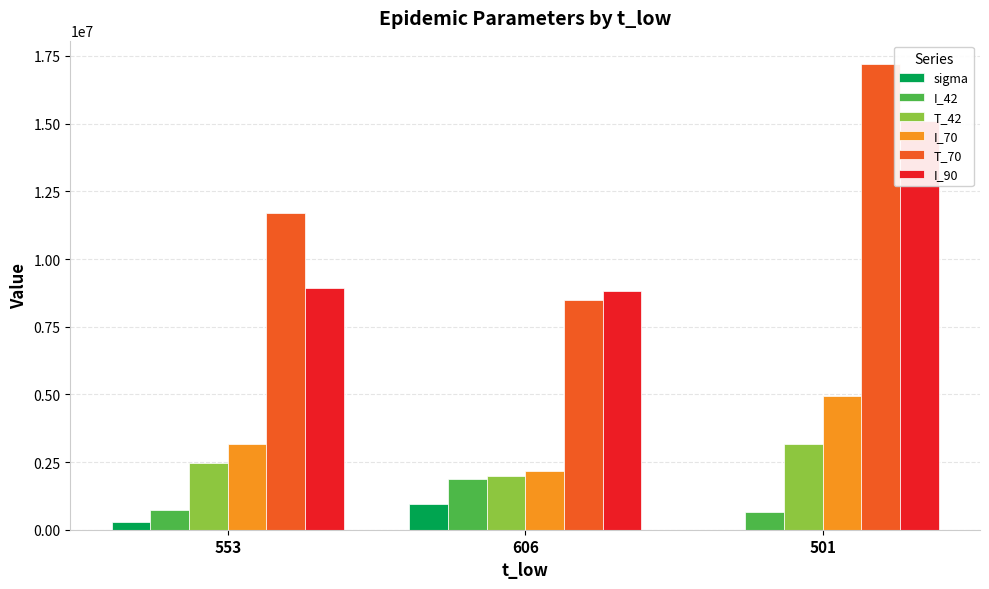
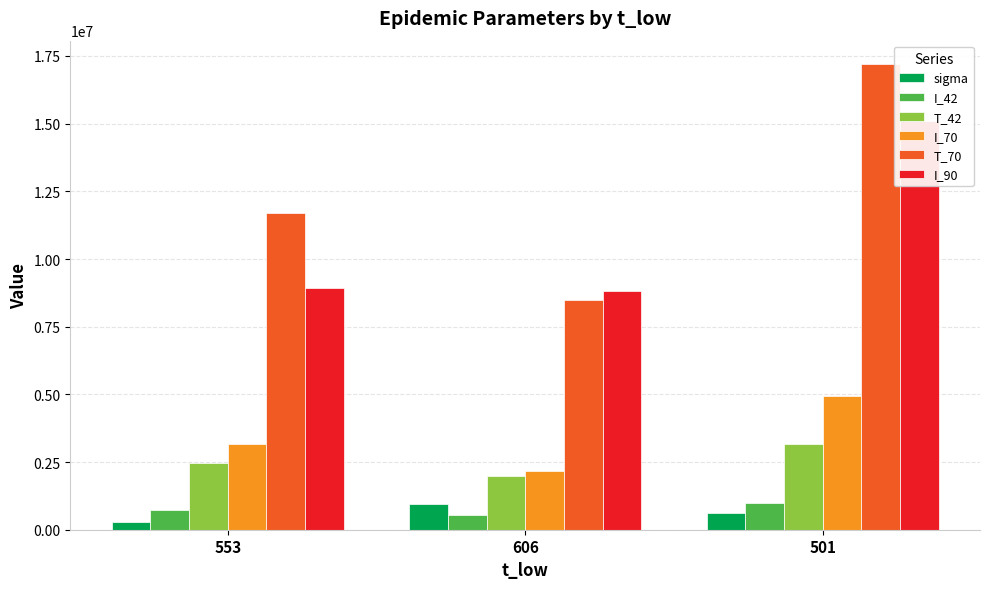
  {
    "sigma": {
      "553": 300000,
      "606": 1000000,
-     "501": 0
+     "501": 600000
    },
    "I_42": {
      "553": 700000,
-     "606": 1900000,
-     "501": 700000
+     "606": 600000,
+     "501": 1000000
    },
    "T_42": {
      "553": 2500000,
      "606": 2000000,
      "501": 3200000
    },
    "I_90": {
      "553": 8900000,
      "606": 8800000
    }
  }
